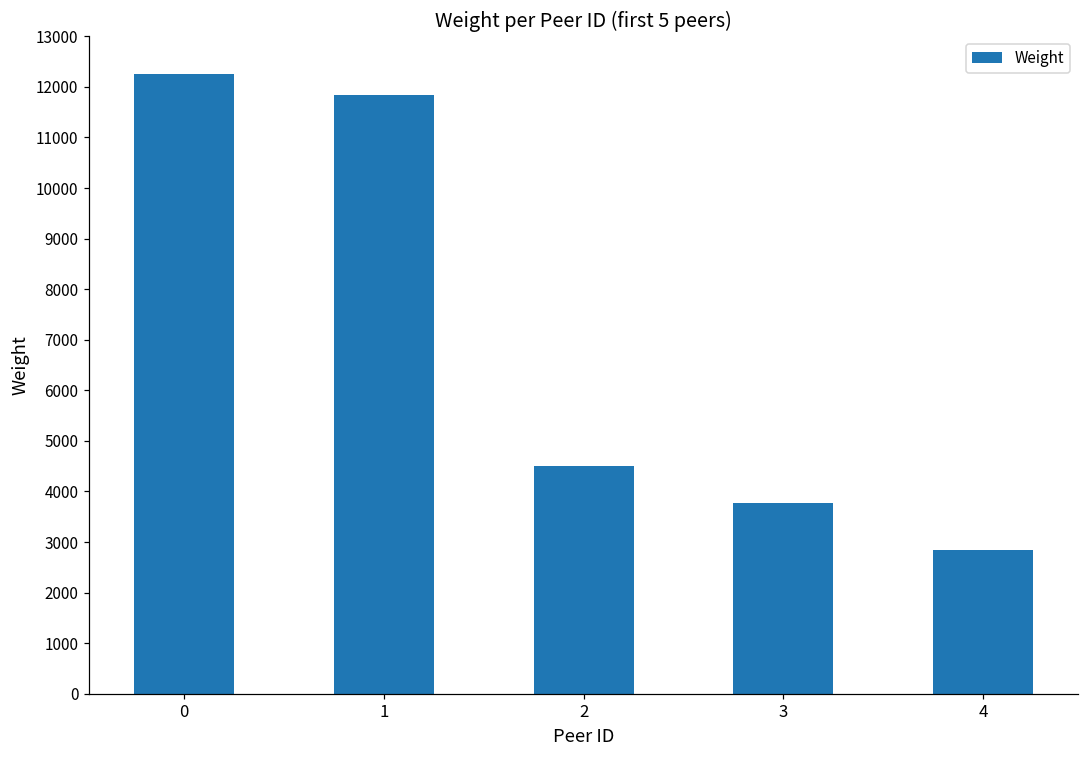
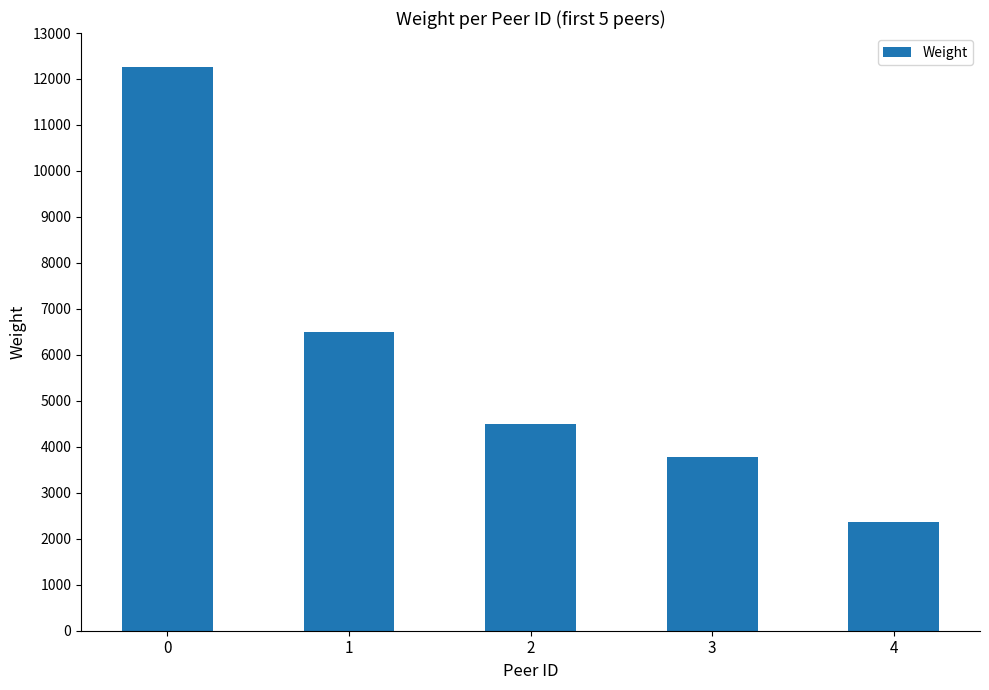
  {
    "0": 12300,
-   "1": 11800,
+   "1": 6500,
    "2": 4500,
    "3": 3800,
-   "4": 2800
+   "4": 2400
  }
